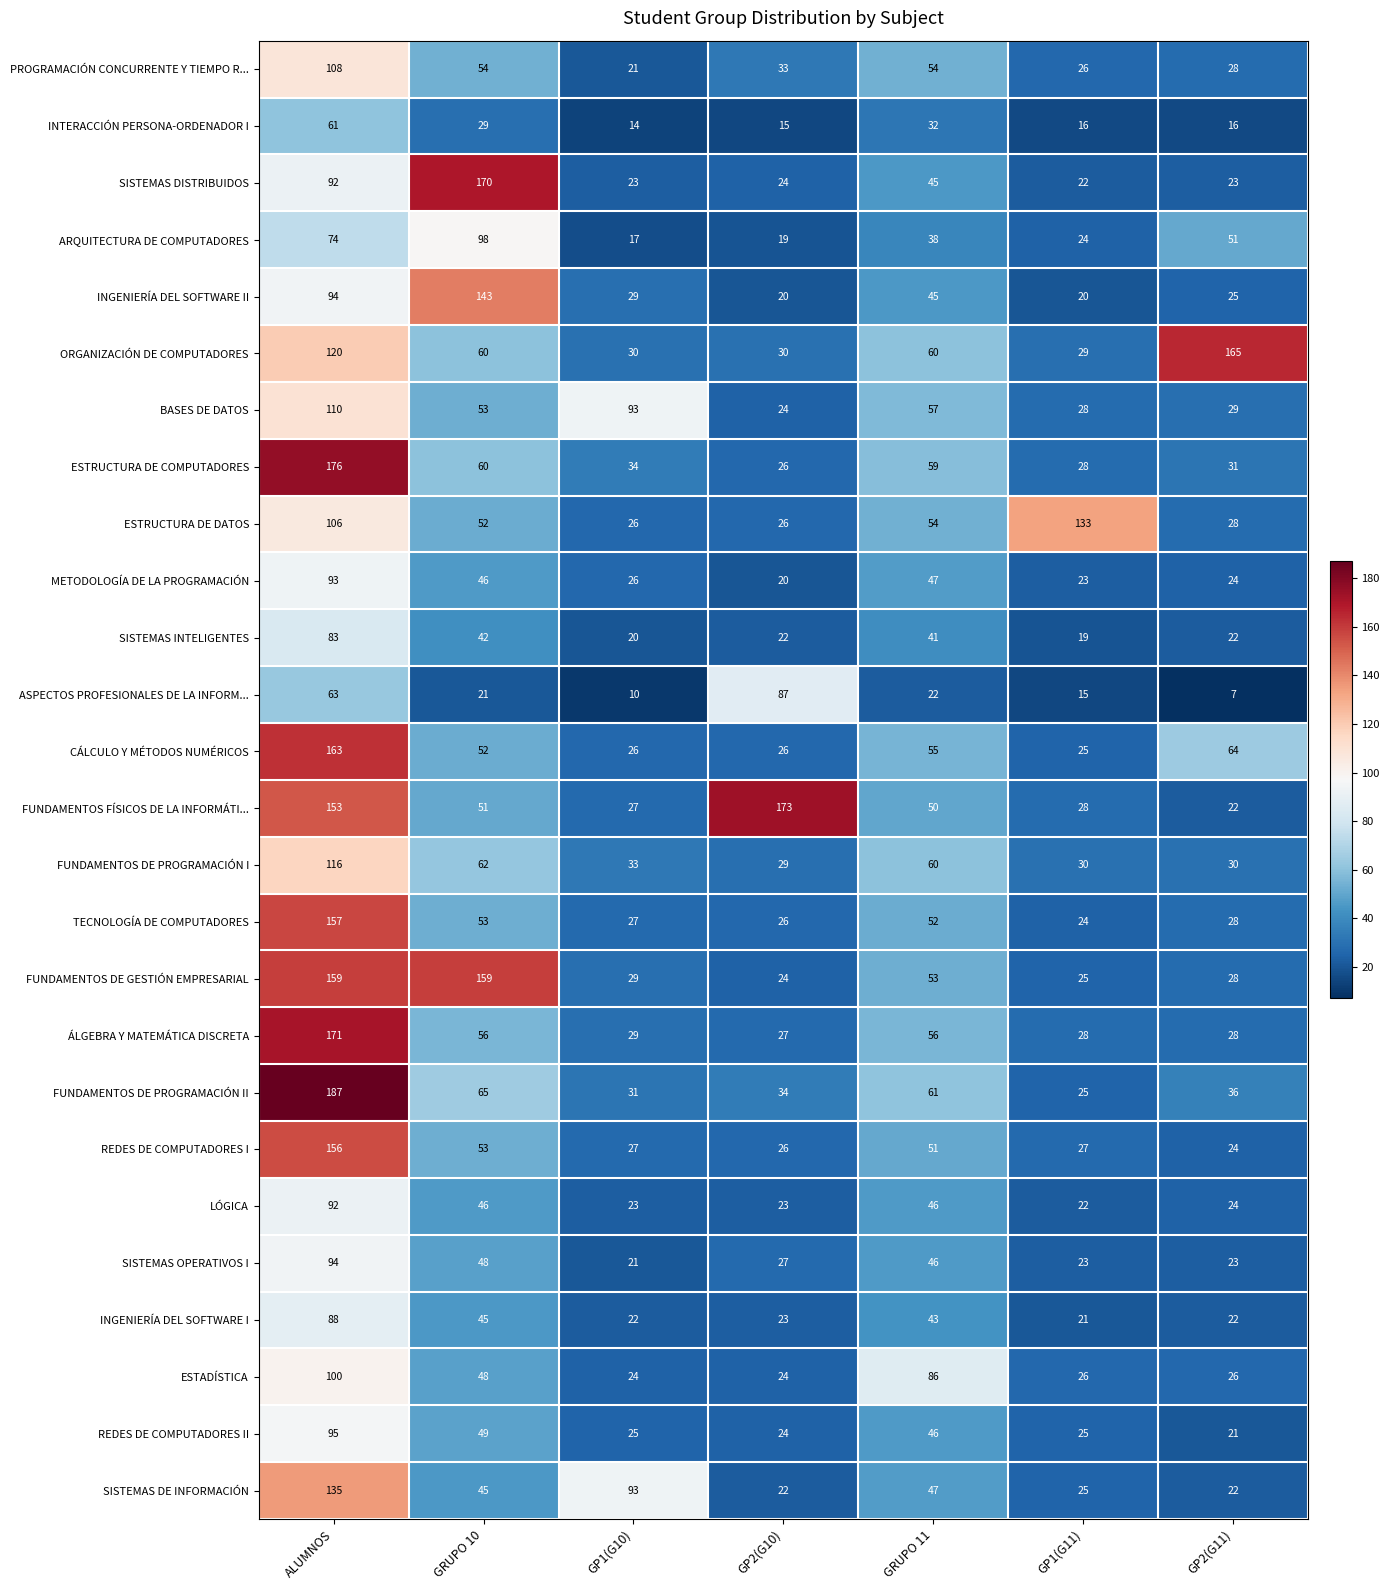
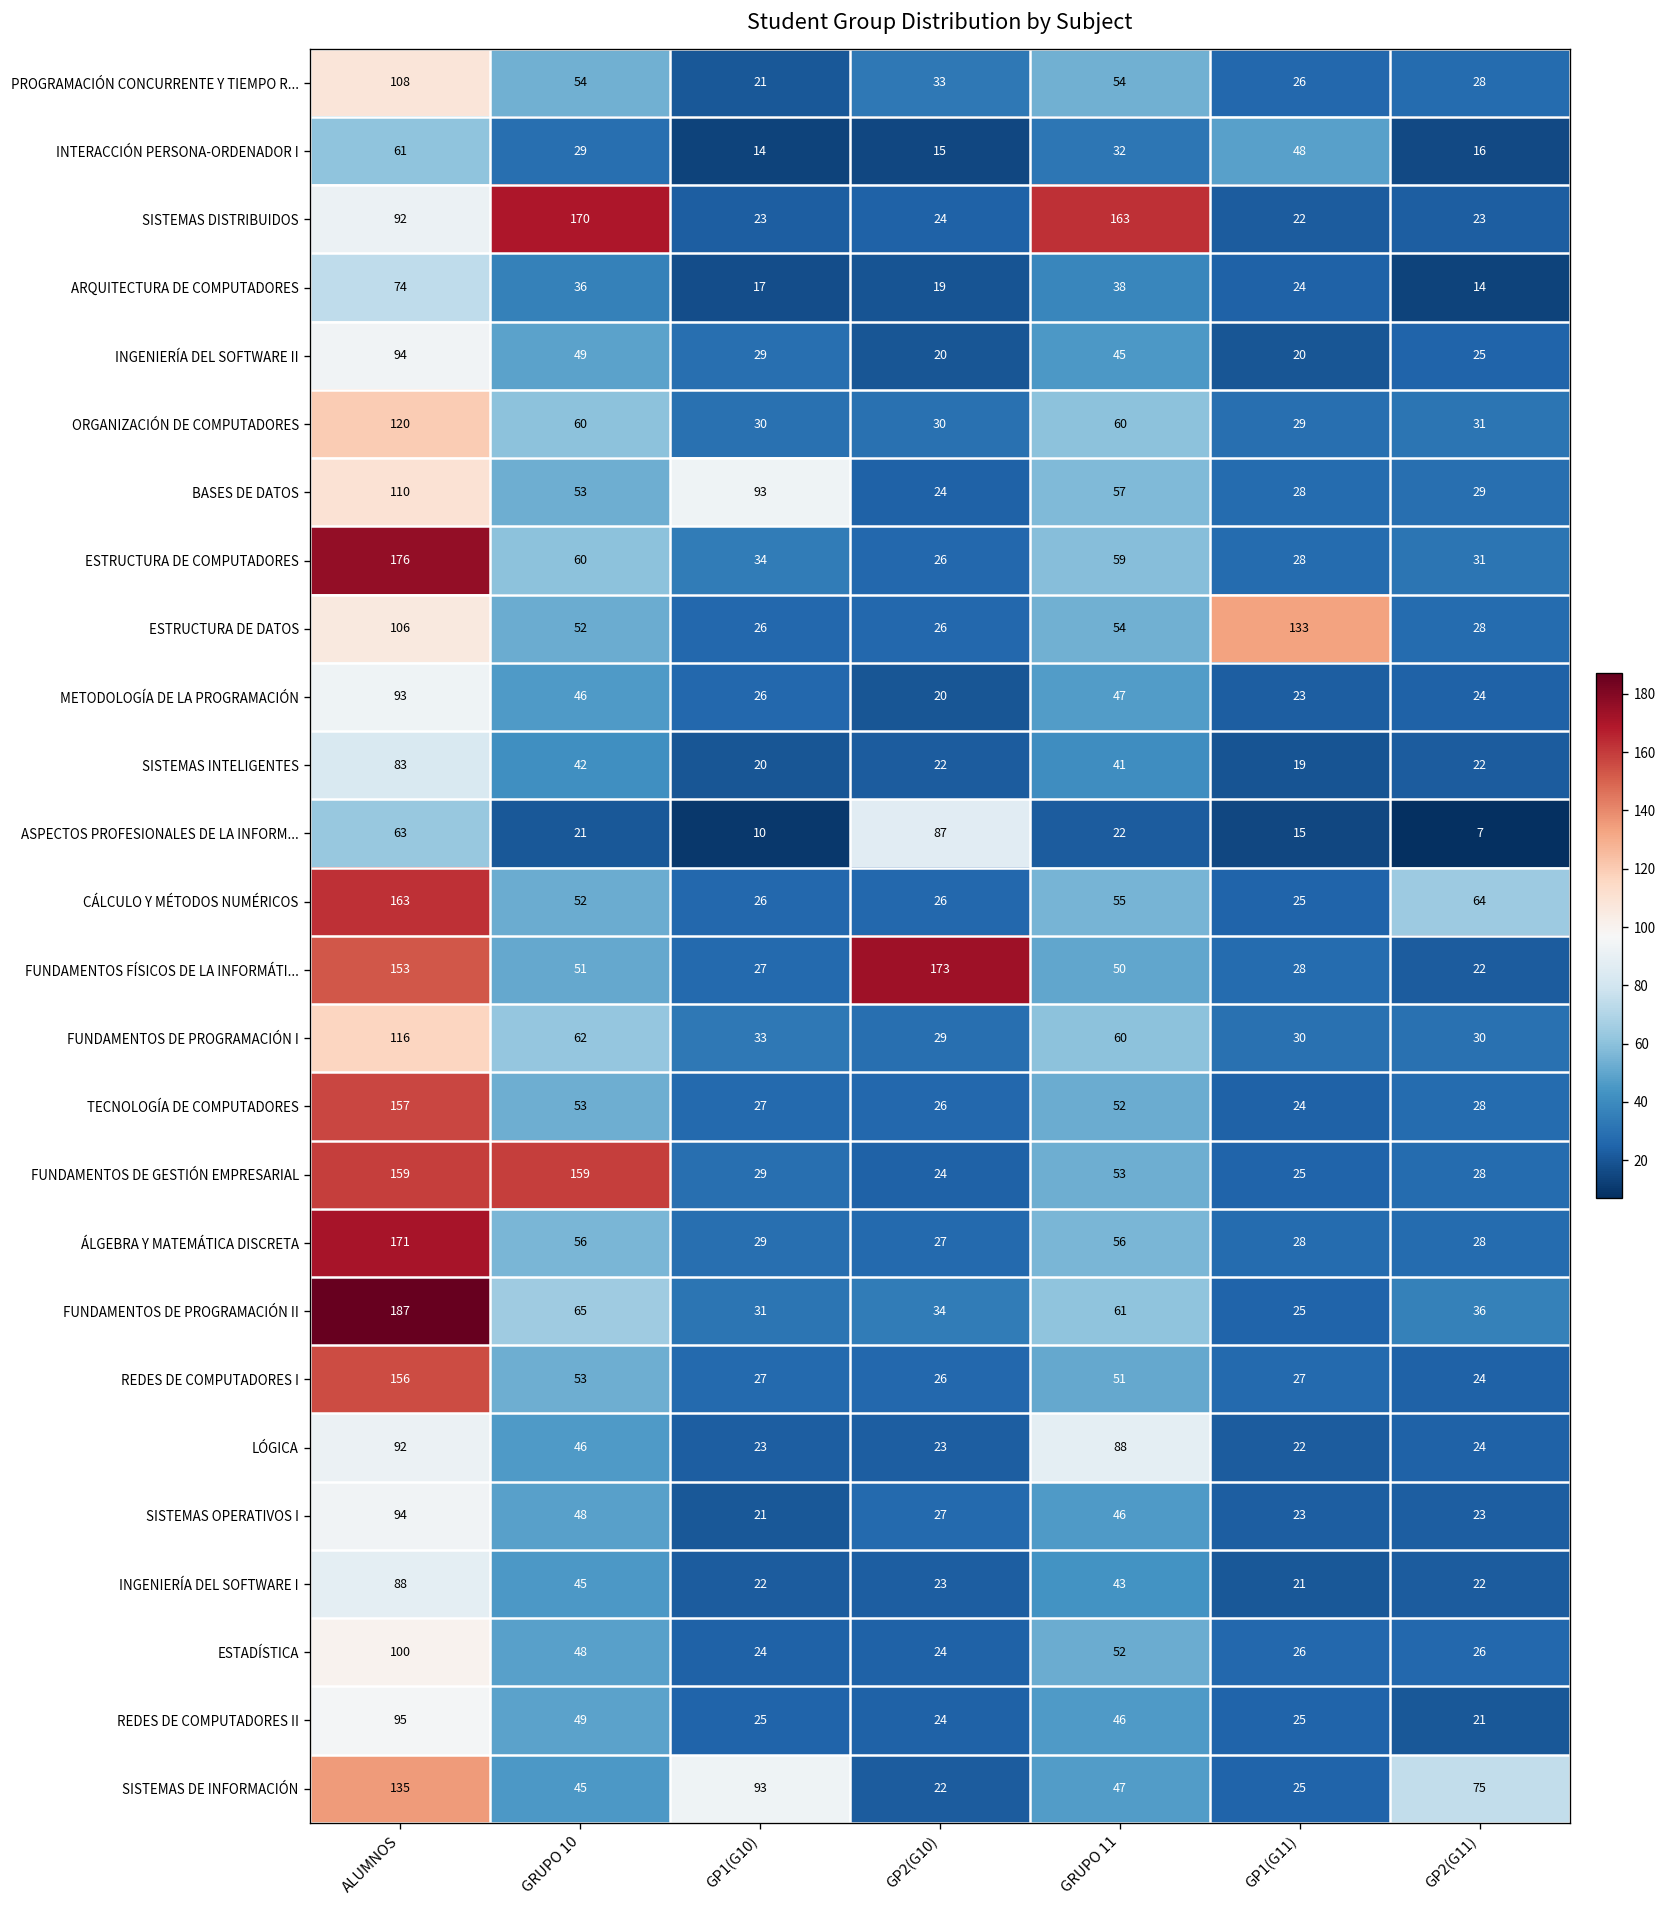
  {
    "PROGRAMACIÓN CONCURRENTE Y TIEMPO R...": {
      "ALUMNOS": 108,
      "GRUPO 10": 54,
      "GP1(G10)": 21,
      "GP2(G10)": 33,
      "GRUPO 11": 54,
      "GP1(G11)": 26,
      "GP2(G11)": 28
    },
    "INTERACCIÓN PERSONA-ORDENADOR I": {
      "ALUMNOS": 61,
      "GRUPO 10": 29,
      "GP1(G10)": 14,
      "GP2(G10)": 15,
      "GRUPO 11": 32,
-     "GP1(G11)": 16,
+     "GP1(G11)": 48,
      "GP2(G11)": 16
    },
    "SISTEMAS DISTRIBUIDOS": {
      "ALUMNOS": 92,
      "GRUPO 10": 170,
      "GP1(G10)": 23,
      "GP2(G10)": 24,
-     "GRUPO 11": 45,
+     "GRUPO 11": 163,
      "GP1(G11)": 22,
      "GP2(G11)": 23
    },
    "ARQUITECTURA DE COMPUTADORES": {
      "ALUMNOS": 74,
-     "GRUPO 10": 98,
+     "GRUPO 10": 36,
      "GP1(G10)": 17,
      "GP2(G10)": 19,
      "GRUPO 11": 38,
      "GP1(G11)": 24,
-     "GP2(G11)": 51
+     "GP2(G11)": 14
    },
    "INGENIERÍA DEL SOFTWARE II": {
      "ALUMNOS": 94,
-     "GRUPO 10": 143,
+     "GRUPO 10": 49,
      "GP1(G10)": 29,
      "GP2(G10)": 20,
      "GRUPO 11": 45,
      "GP1(G11)": 20,
      "GP2(G11)": 25
    },
    "ORGANIZACIÓN DE COMPUTADORES": {
      "ALUMNOS": 120,
      "GRUPO 10": 60,
      "GP1(G10)": 30,
      "GP2(G10)": 30,
      "GRUPO 11": 60,
      "GP1(G11)": 29,
-     "GP2(G11)": 165
+     "GP2(G11)": 31
    },
    "BASES DE DATOS": {
      "ALUMNOS": 110,
      "GRUPO 10": 53,
      "GP1(G10)": 93,
      "GP2(G10)": 24,
      "GRUPO 11": 57,
      "GP1(G11)": 28,
      "GP2(G11)": 29
    },
    "ESTRUCTURA DE COMPUTADORES": {
      "ALUMNOS": 176,
      "GRUPO 10": 60,
      "GP1(G10)": 34,
      "GP2(G10)": 26,
      "GRUPO 11": 59,
      "GP1(G11)": 28,
      "GP2(G11)": 31
    },
    "ESTRUCTURA DE DATOS": {
      "ALUMNOS": 106,
      "GRUPO 10": 52,
      "GP1(G10)": 26,
      "GP2(G10)": 26,
      "GRUPO 11": 54,
      "GP1(G11)": 133,
      "GP2(G11)": 28
    },
    "METODOLOGÍA DE LA PROGRAMACIÓN": {
      "ALUMNOS": 93,
      "GRUPO 10": 46,
      "GP1(G10)": 26,
      "GP2(G10)": 20,
      "GRUPO 11": 47,
      "GP1(G11)": 23,
      "GP2(G11)": 24
    },
    "SISTEMAS INTELIGENTES": {
      "ALUMNOS": 83,
      "GRUPO 10": 42,
      "GP1(G10)": 20,
      "GP2(G10)": 22,
      "GRUPO 11": 41,
      "GP1(G11)": 19,
      "GP2(G11)": 22
    },
    "ASPECTOS PROFESIONALES DE LA INFORM...": {
      "ALUMNOS": 63,
      "GRUPO 10": 21,
      "GP1(G10)": 10,
      "GP2(G10)": 87,
      "GRUPO 11": 22,
      "GP1(G11)": 15,
      "GP2(G11)": 7
    },
    "CÁLCULO Y MÉTODOS NUMÉRICOS": {
      "ALUMNOS": 163,
      "GRUPO 10": 52,
      "GP1(G10)": 26,
      "GP2(G10)": 26,
      "GRUPO 11": 55,
      "GP1(G11)": 25,
      "GP2(G11)": 64
    },
    "FUNDAMENTOS FÍSICOS DE LA INFORMÁTI...": {
      "ALUMNOS": 153,
      "GRUPO 10": 51,
      "GP1(G10)": 27,
      "GP2(G10)": 173,
      "GRUPO 11": 50,
      "GP1(G11)": 28,
      "GP2(G11)": 22
    },
    "FUNDAMENTOS DE PROGRAMACIÓN I": {
      "ALUMNOS": 116,
      "GRUPO 10": 62,
      "GP1(G10)": 33,
      "GP2(G10)": 29,
      "GRUPO 11": 60,
      "GP1(G11)": 30,
      "GP2(G11)": 30
    },
    "TECNOLOGÍA DE COMPUTADORES": {
      "ALUMNOS": 157,
      "GRUPO 10": 53,
      "GP1(G10)": 27,
      "GP2(G10)": 26,
      "GRUPO 11": 52,
      "GP1(G11)": 24,
      "GP2(G11)": 28
    },
    "FUNDAMENTOS DE GESTIÓN EMPRESARIAL": {
      "ALUMNOS": 159,
      "GRUPO 10": 159,
      "GP1(G10)": 29,
      "GP2(G10)": 24,
      "GRUPO 11": 53,
      "GP1(G11)": 25,
      "GP2(G11)": 28
    },
    "ÁLGEBRA Y MATEMÁTICA DISCRETA": {
      "ALUMNOS": 171,
      "GRUPO 10": 56,
      "GP1(G10)": 29,
      "GP2(G10)": 27,
      "GRUPO 11": 56,
      "GP1(G11)": 28,
      "GP2(G11)": 28
    },
    "FUNDAMENTOS DE PROGRAMACIÓN II": {
      "ALUMNOS": 187,
      "GRUPO 10": 65,
      "GP1(G10)": 31,
      "GP2(G10)": 34,
      "GRUPO 11": 61,
      "GP1(G11)": 25,
      "GP2(G11)": 36
    },
    "REDES DE COMPUTADORES I": {
      "ALUMNOS": 156,
      "GRUPO 10": 53,
      "GP1(G10)": 27,
      "GP2(G10)": 26,
      "GRUPO 11": 51,
      "GP1(G11)": 27,
      "GP2(G11)": 24
    },
    "LÓGICA": {
      "ALUMNOS": 92,
      "GRUPO 10": 46,
      "GP1(G10)": 23,
      "GP2(G10)": 23,
-     "GRUPO 11": 46,
+     "GRUPO 11": 88,
      "GP1(G11)": 22,
      "GP2(G11)": 24
    },
    "SISTEMAS OPERATIVOS I": {
      "ALUMNOS": 94,
      "GRUPO 10": 48,
      "GP1(G10)": 21,
      "GP2(G10)": 27,
      "GRUPO 11": 46,
      "GP1(G11)": 23,
      "GP2(G11)": 23
    },
    "INGENIERÍA DEL SOFTWARE I": {
      "ALUMNOS": 88,
      "GRUPO 10": 45,
      "GP1(G10)": 22,
      "GP2(G10)": 23,
      "GRUPO 11": 43,
      "GP1(G11)": 21,
      "GP2(G11)": 22
    },
    "ESTADÍSTICA": {
      "ALUMNOS": 100,
      "GRUPO 10": 48,
      "GP1(G10)": 24,
      "GP2(G10)": 24,
-     "GRUPO 11": 86,
+     "GRUPO 11": 52,
      "GP1(G11)": 26,
      "GP2(G11)": 26
    },
    "REDES DE COMPUTADORES II": {
      "ALUMNOS": 95,
      "GRUPO 10": 49,
      "GP1(G10)": 25,
      "GP2(G10)": 24,
      "GRUPO 11": 46,
      "GP1(G11)": 25,
      "GP2(G11)": 21
    },
    "SISTEMAS DE INFORMACIÓN": {
      "ALUMNOS": 135,
      "GRUPO 10": 45,
      "GP1(G10)": 93,
      "GP2(G10)": 22,
      "GRUPO 11": 47,
      "GP1(G11)": 25,
-     "GP2(G11)": 22
+     "GP2(G11)": 75
    }
  }
